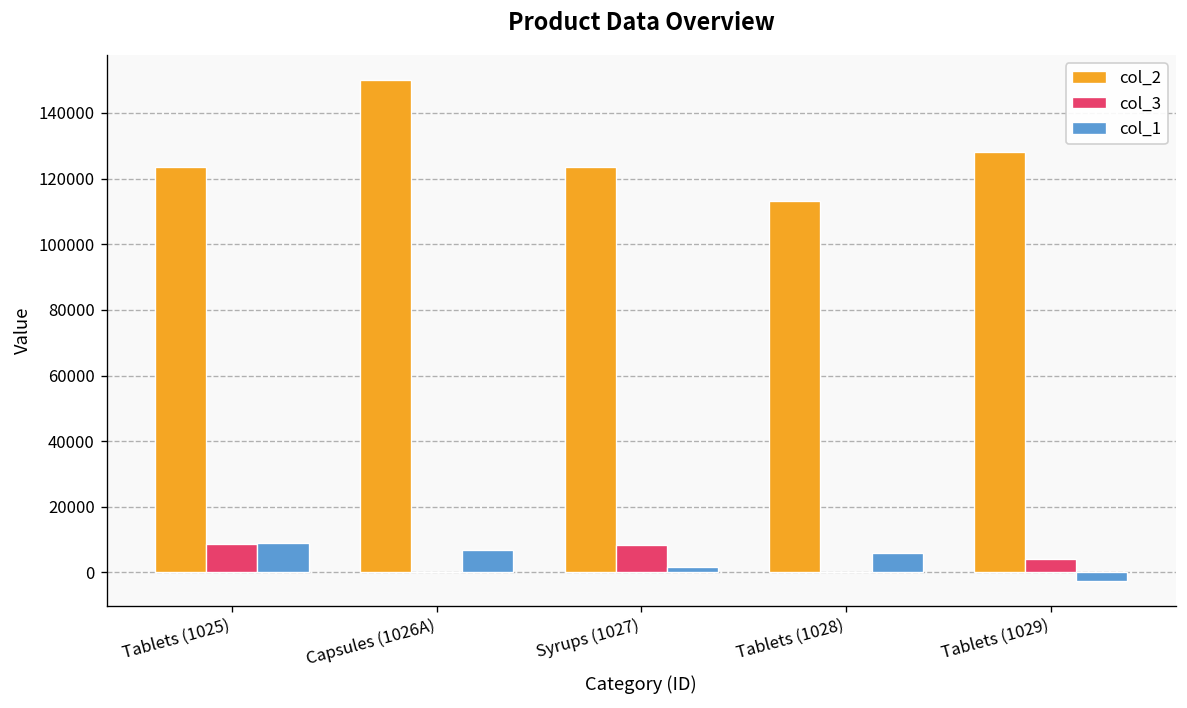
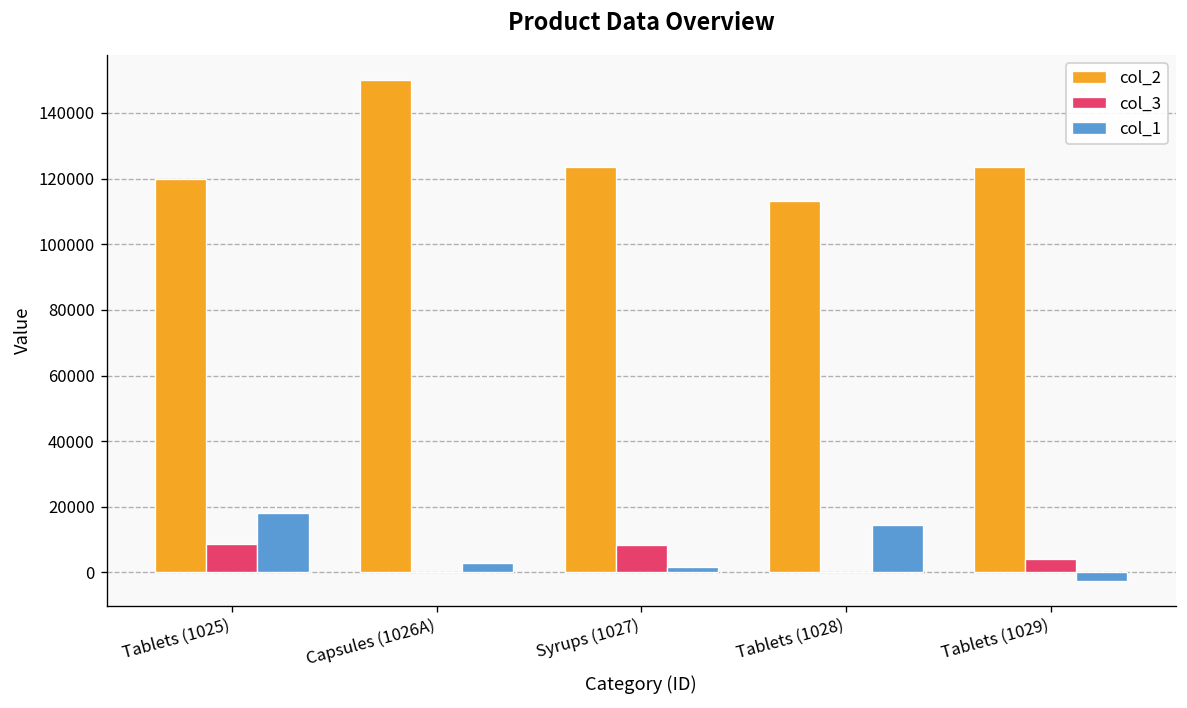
  {
    "col_2": {
-     "Tablets (1025)": 123000,
+     "Tablets (1025)": 120000,
      "Capsules (1026A)": 150000,
      "Syrups (1027)": 123000,
      "Tablets (1028)": 113000,
-     "Tablets (1029)": 128000
+     "Tablets (1029)": 123000
    },
    "col_3": {
      "Tablets (1025)": 9000,
      "Syrups (1027)": 8000,
      "Tablets (1028)": 0,
      "Tablets (1029)": 4000
    },
    "col_1": {
-     "Tablets (1025)": 9000,
-     "Capsules (1026A)": 7000,
+     "Tablets (1025)": 18000,
+     "Capsules (1026A)": 3000,
      "Syrups (1027)": 2000,
-     "Tablets (1028)": 6000,
+     "Tablets (1028)": 15000,
      "Tablets (1029)": -3000
    }
  }
